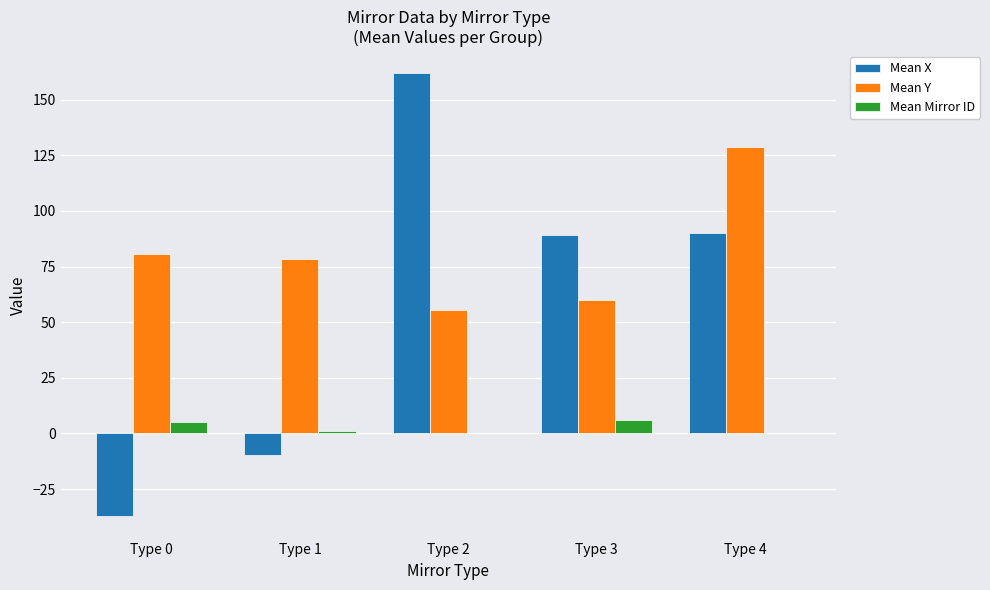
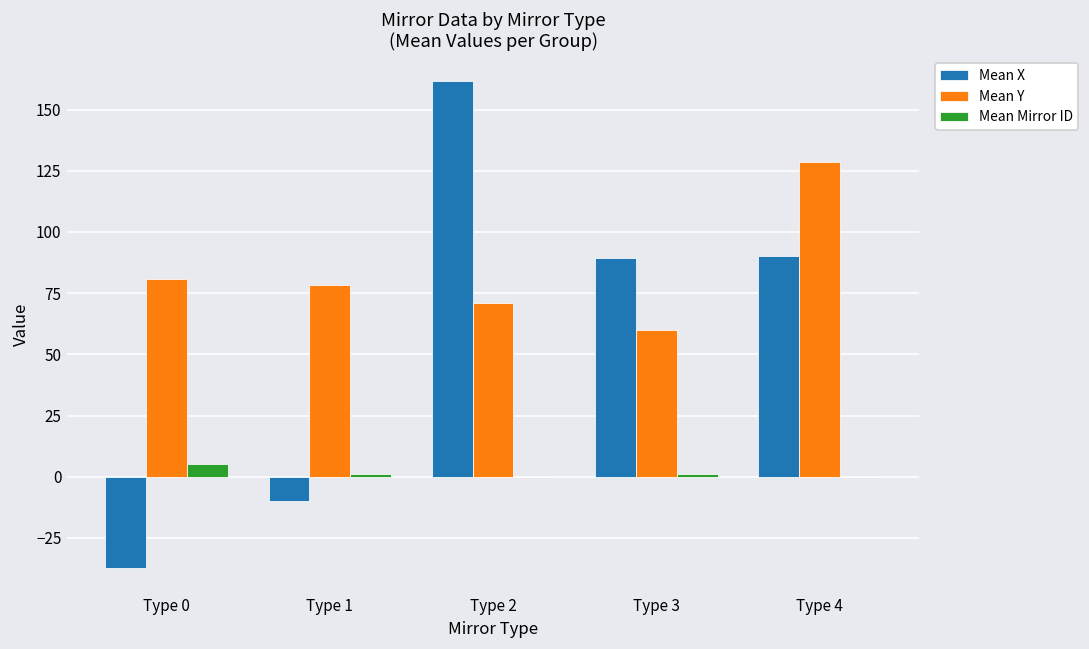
  {
    "Mean X": {
      "Type 0": -37,
      "Type 1": -10,
      "Type 2": 162,
      "Type 3": 89,
      "Type 4": 90
    },
    "Mean Y": {
      "Type 0": 81,
      "Type 1": 78,
-     "Type 2": 55,
+     "Type 2": 71,
      "Type 3": 60,
      "Type 4": 129
    },
    "Mean Mirror ID": {
      "Type 0": 5,
      "Type 2": 0,
-     "Type 3": 6,
+     "Type 3": 1,
      "Type 4": 0
    }
  }
